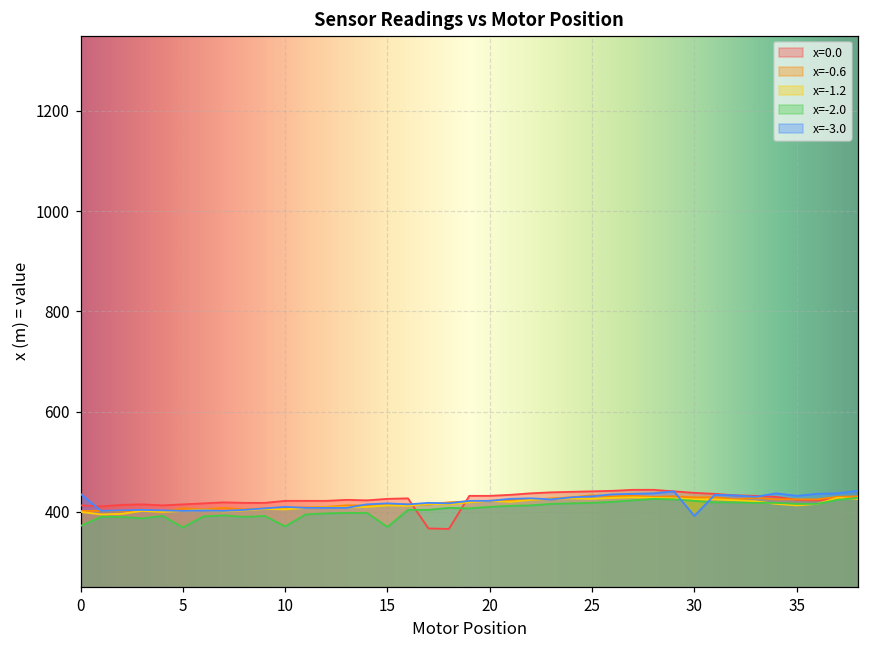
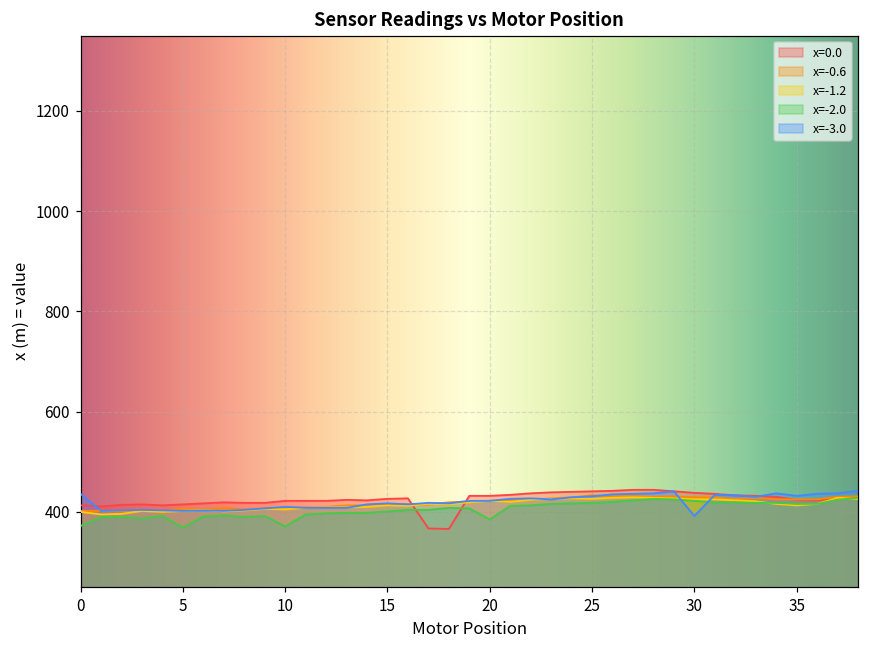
  {
    "x=-2.0": {
      "0": 370,
      "5": 370,
      "10": 370,
-     "15": 370,
-     "20": 410,
+     "15": 400,
+     "20": 390,
      "25": 420
    },
    "x=-3.0": {
      "0": 440,
      "30": 390,
      "35": 430
    }
  }
